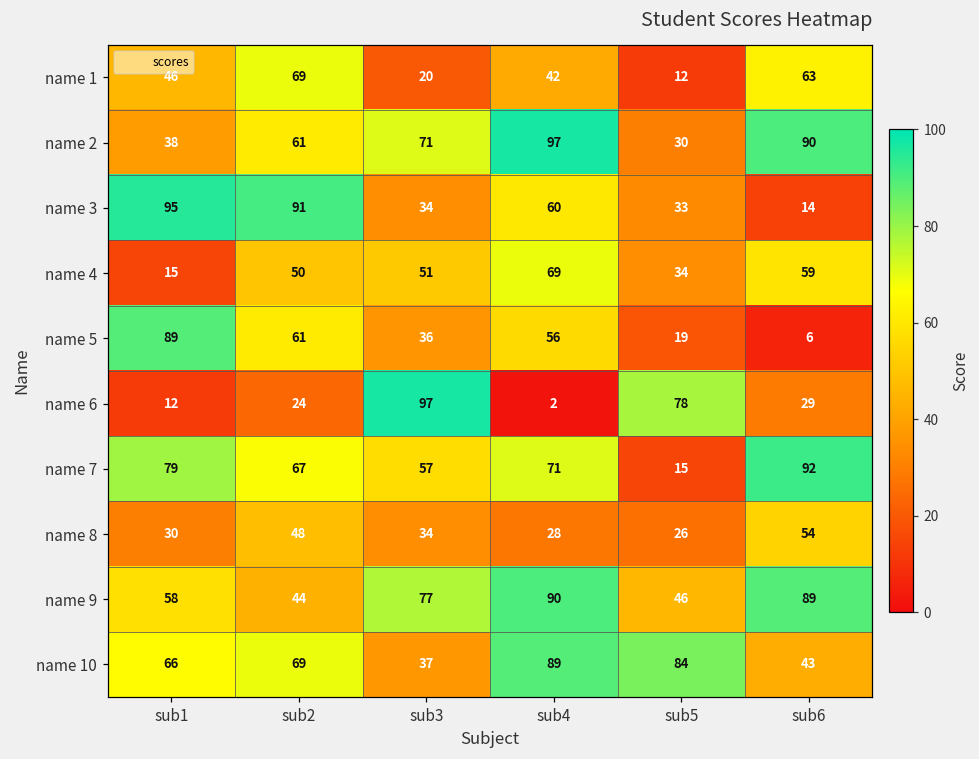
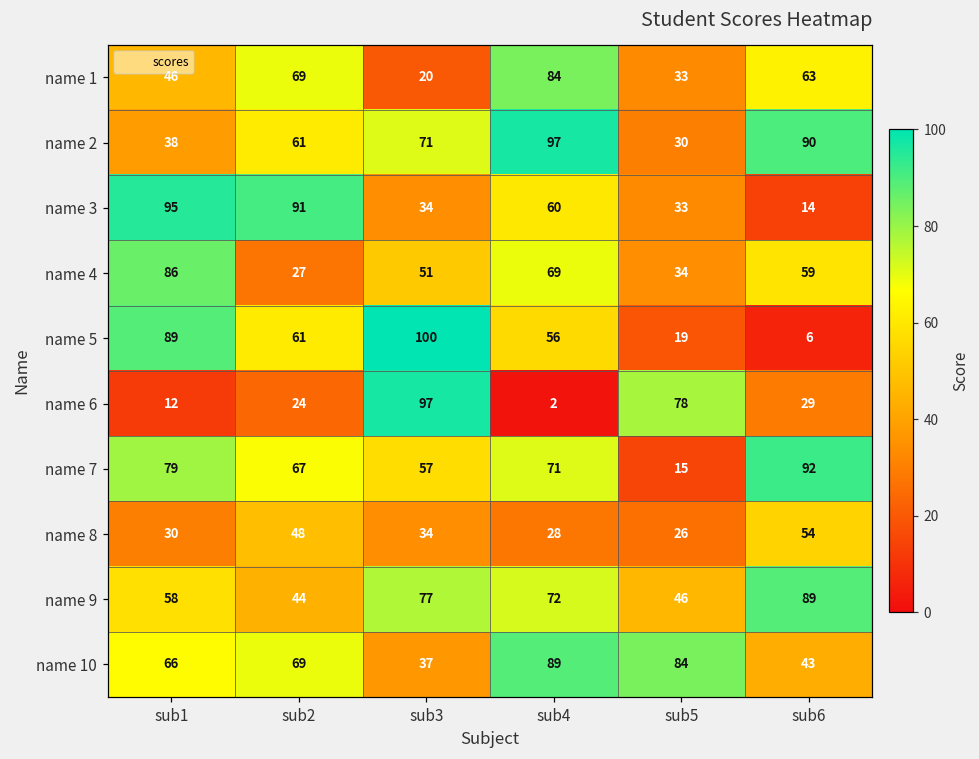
  {
    "name 1": {
      "sub2": 69,
      "sub3": 20,
-     "sub4": 42,
-     "sub5": 12,
+     "sub4": 84,
+     "sub5": 33,
      "sub6": 63
    },
    "name 2": {
      "sub1": 38,
      "sub2": 61,
      "sub3": 71,
      "sub4": 97,
      "sub5": 30,
      "sub6": 90
    },
    "name 3": {
      "sub1": 95,
      "sub2": 91,
      "sub3": 34,
      "sub4": 60,
      "sub5": 33,
      "sub6": 14
    },
    "name 4": {
-     "sub1": 15,
-     "sub2": 50,
+     "sub1": 86,
+     "sub2": 27,
      "sub3": 51,
      "sub4": 69,
      "sub5": 34,
      "sub6": 59
    },
    "name 5": {
      "sub1": 89,
      "sub2": 61,
-     "sub3": 36,
+     "sub3": 100,
      "sub4": 56,
      "sub5": 19,
      "sub6": 6
    },
    "name 6": {
      "sub1": 12,
      "sub2": 24,
      "sub3": 97,
      "sub4": 2,
      "sub5": 78,
      "sub6": 29
    },
    "name 7": {
      "sub1": 79,
      "sub2": 67,
      "sub3": 57,
      "sub4": 71,
      "sub5": 15,
      "sub6": 92
    },
    "name 8": {
      "sub1": 30,
      "sub2": 48,
      "sub3": 34,
      "sub4": 28,
      "sub5": 26,
      "sub6": 54
    },
    "name 9": {
      "sub1": 58,
      "sub2": 44,
      "sub3": 77,
-     "sub4": 90,
+     "sub4": 72,
      "sub5": 46,
      "sub6": 89
    },
    "name 10": {
      "sub1": 66,
      "sub2": 69,
      "sub3": 37,
      "sub4": 89,
      "sub5": 84,
      "sub6": 43
    }
  }
